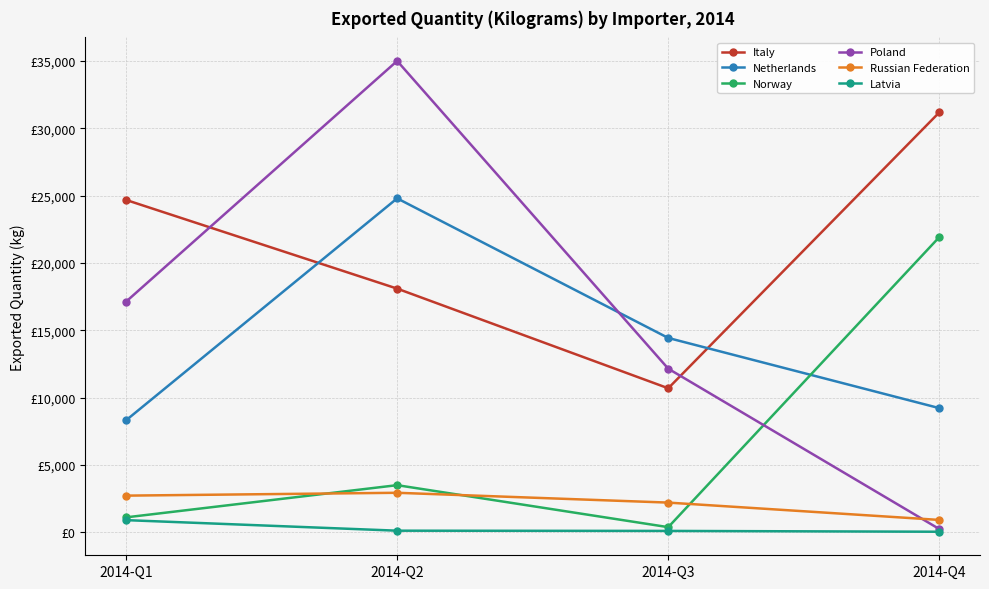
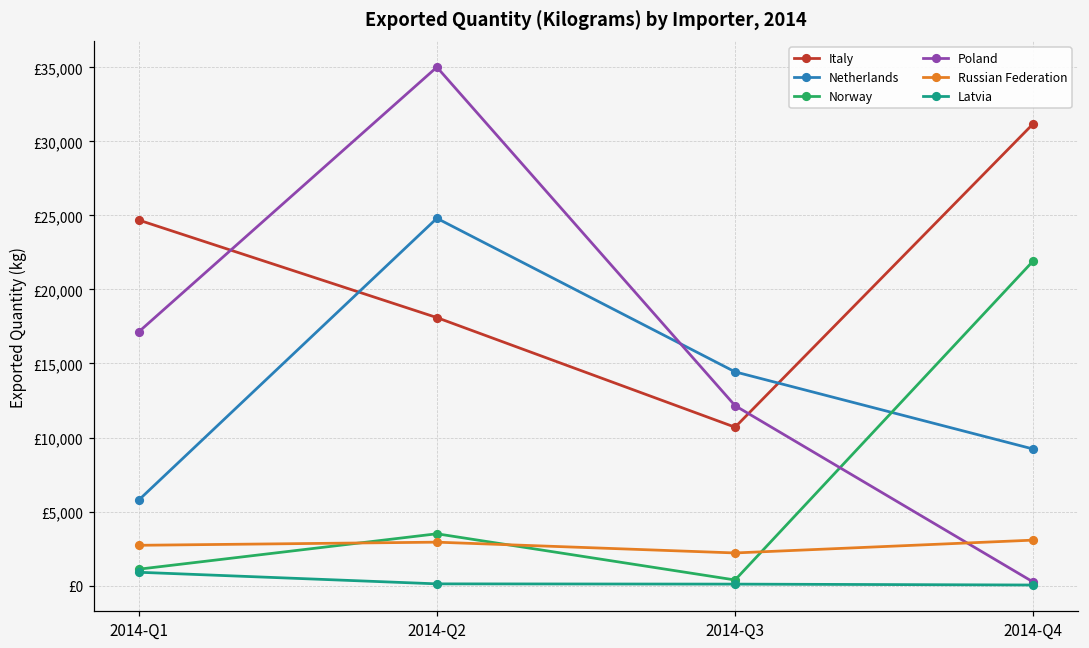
  {
    "Italy": {
      "2014-Q1": "£24,700",
      "2014-Q2": "£18,100",
      "2014-Q3": "£10,700",
      "2014-Q4": "£31,200"
    },
    "Netherlands": {
-     "2014-Q1": "£8,300",
+     "2014-Q1": "£5,800",
      "2014-Q2": "£24,800",
      "2014-Q3": "£14,400",
      "2014-Q4": "£9,200"
    },
    "Poland": {
      "2014-Q1": "£17,100",
      "2014-Q2": "£35,000",
      "2014-Q3": "£12,200",
      "2014-Q4": "£200"
    },
    "Russian Federation": {
      "2014-Q1": "£2,700",
      "2014-Q2": "£2,900",
      "2014-Q3": "£2,200",
-     "2014-Q4": "£900"
+     "2014-Q4": "£3,100"
    }
  }
